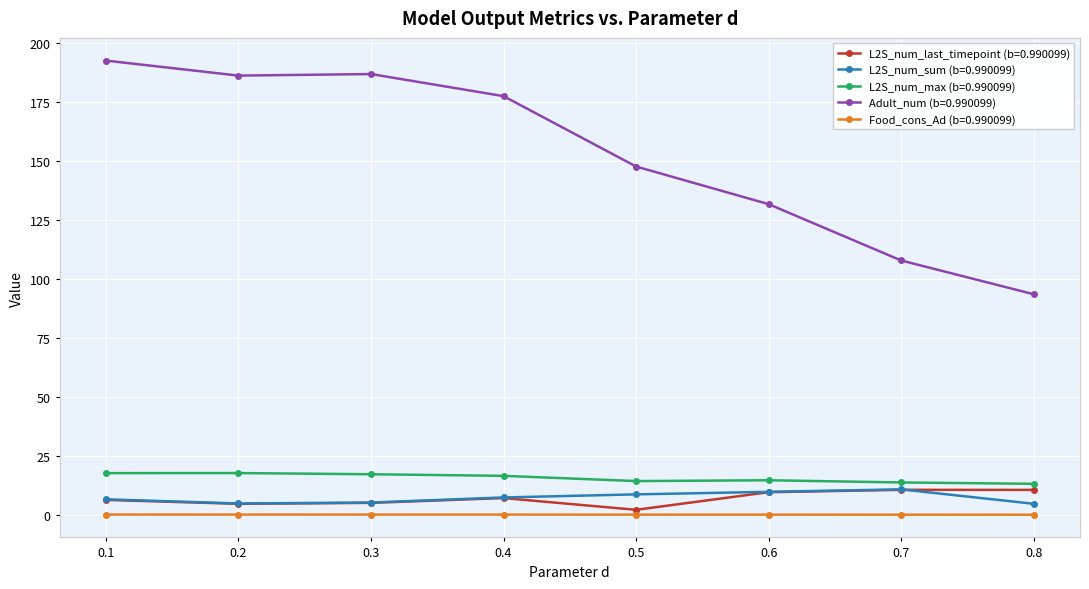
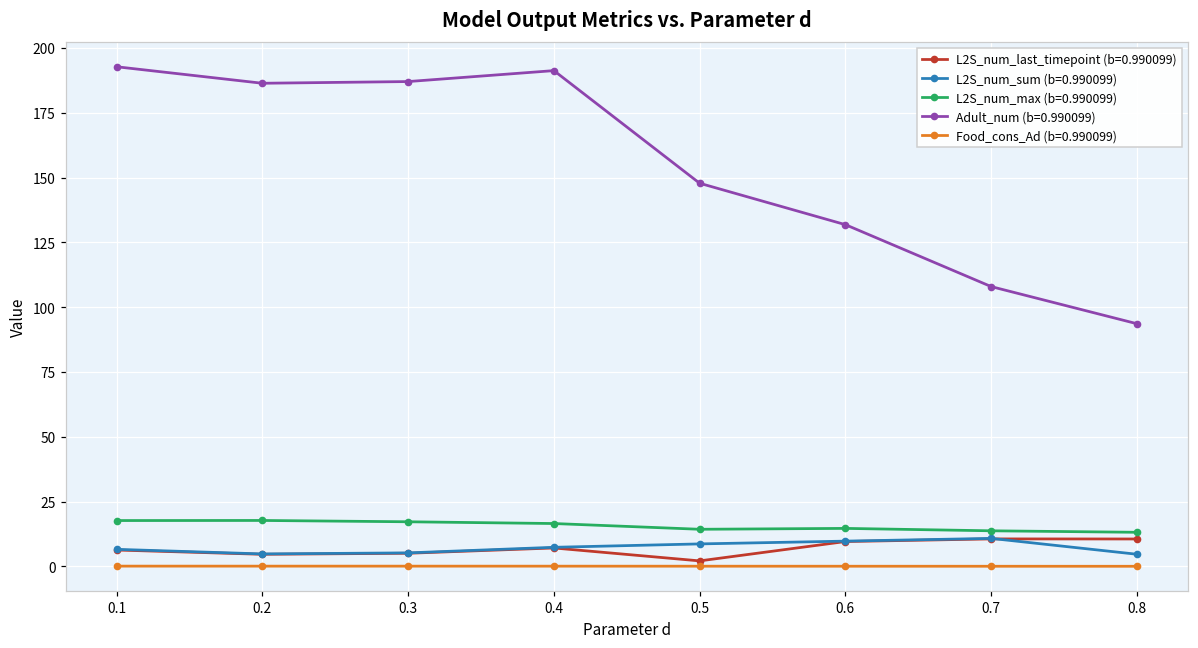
  {
    "L2S_num_last_timepoint (b=0.990099)": {
      "0.5": 2,
      "0.8": 11
    },
    "L2S_num_sum (b=0.990099)": {
      "0.5": 9,
      "0.8": 5
    },
    "L2S_num_max (b=0.990099)": {
      "0.1": 18,
      "0.2": 18,
      "0.3": 17,
      "0.4": 17,
      "0.5": 14,
      "0.6": 15,
      "0.7": 14,
      "0.8": 13
    },
    "Adult_num (b=0.990099)": {
      "0.1": 193,
      "0.2": 186,
      "0.3": 187,
-     "0.4": 178,
+     "0.4": 191,
      "0.5": 148,
      "0.6": 132,
      "0.7": 108,
      "0.8": 94
    },
    "Food_cons_Ad (b=0.990099)": {
      "0.1": 0,
      "0.2": 0,
      "0.3": 0,
      "0.4": 0,
      "0.5": 0,
      "0.6": 0,
      "0.7": 0,
      "0.8": 0
    }
  }
